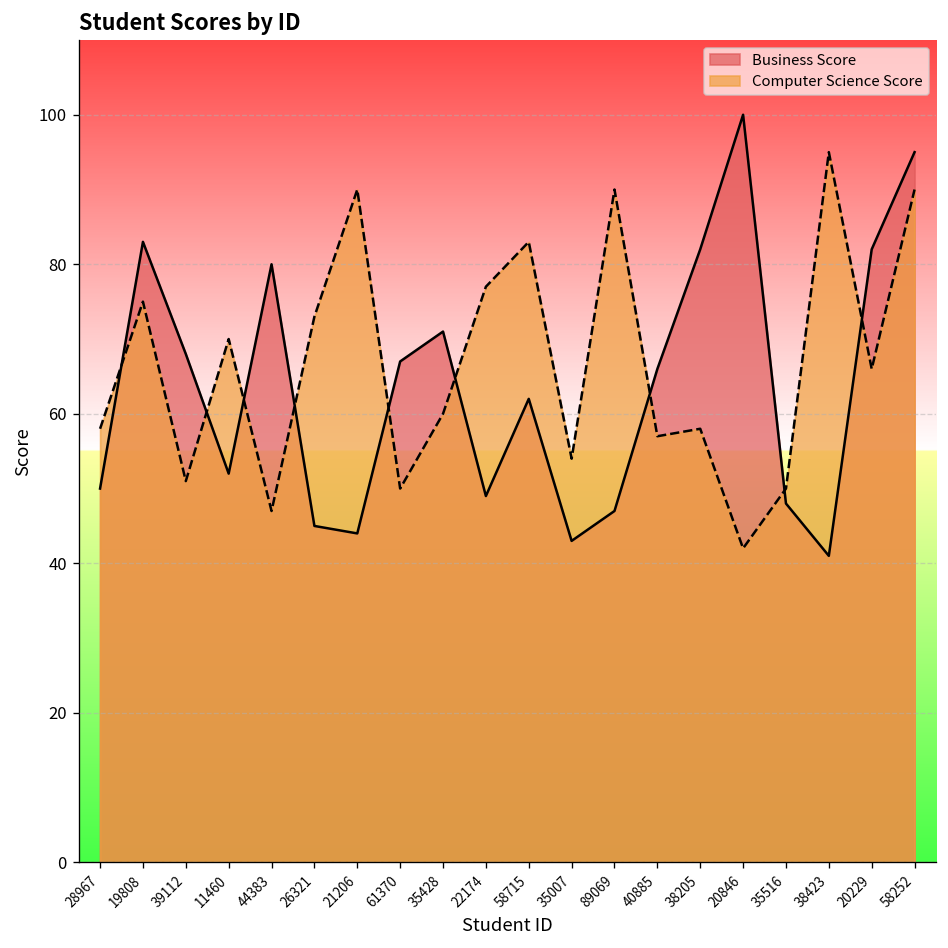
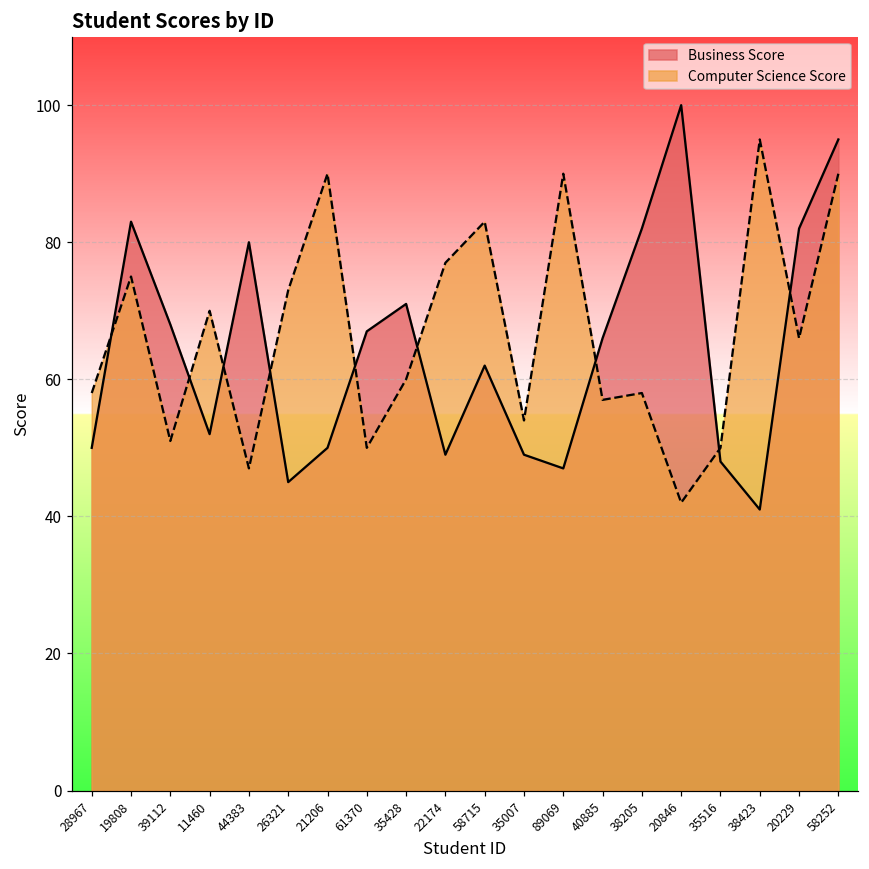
  {
    "Business Score": {
      "28967": 50,
      "19808": 83,
      "39112": 68,
      "11460": 52,
      "44383": 80,
      "26321": 45,
-     "21206": 44,
+     "21206": 50,
      "61370": 67,
      "35428": 71,
      "22174": 49,
      "58715": 62,
-     "35007": 43,
+     "35007": 49,
      "89069": 47,
      "40885": 66,
      "38205": 82,
      "20846": 100,
      "35516": 48,
      "38423": 41,
      "20229": 82,
      "58252": 95
    },
    "Computer Science Score": {
      "28967": 58,
      "19808": 75,
      "39112": 51,
      "11460": 70,
      "44383": 47,
      "26321": 73,
      "21206": 90,
      "61370": 50,
      "35428": 60,
      "22174": 77,
      "58715": 83,
      "35007": 54,
      "89069": 90,
      "40885": 57,
      "38205": 58,
      "20846": 42,
      "35516": 50,
      "38423": 95,
      "20229": 66,
      "58252": 90
    }
  }
